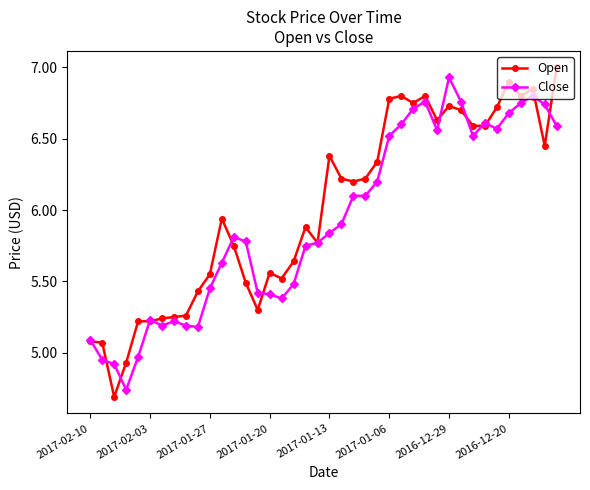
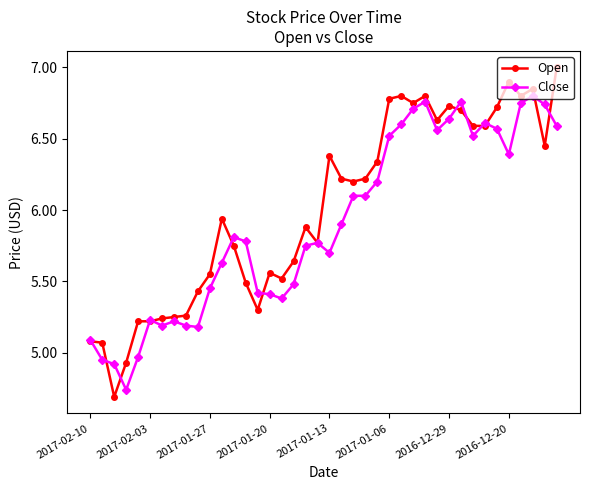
  {
    "Open": {
      "2017-01-27": 5.55,
      "2017-01-20": 5.56,
      "2017-01-13": 6.38,
      "2017-01-06": 6.78,
      "2016-12-29": 6.73
    },
    "Close": {
      "2017-01-27": 5.45,
      "2017-01-20": 5.41,
-     "2017-01-13": 5.84,
+     "2017-01-13": 5.70,
      "2017-01-06": 6.52,
-     "2016-12-29": 6.93,
-     "2016-12-20": 6.68
+     "2016-12-29": 6.64,
+     "2016-12-20": 6.39
    }
  }
